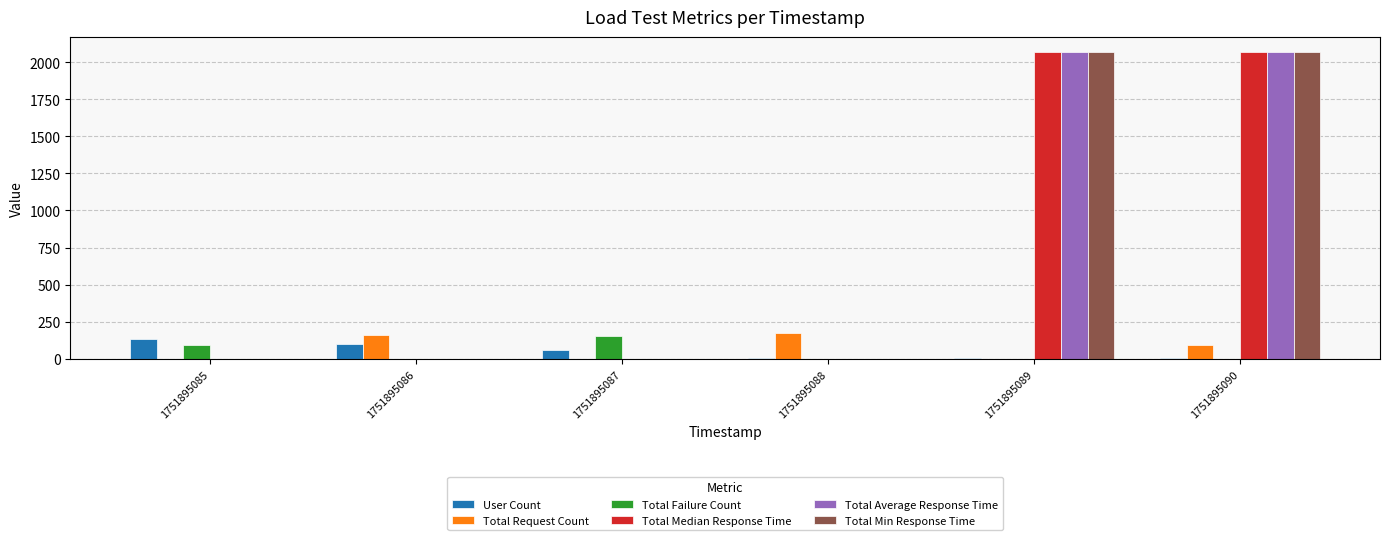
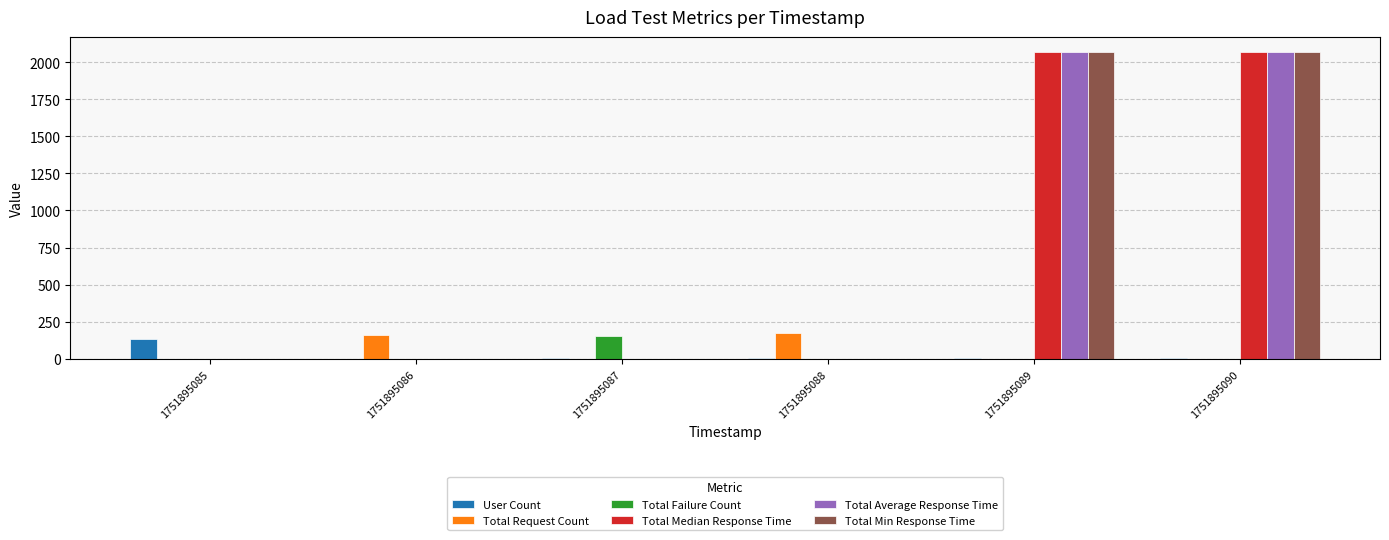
  {
    "User Count": {
      "1751895085": 140,
-     "1751895086": 100,
-     "1751895087": 60
+     "1751895086": 0,
+     "1751895087": 0
    },
    "Total Request Count": {
      "1751895085": 0,
      "1751895086": 160,
      "1751895087": 0,
      "1751895088": 180,
-     "1751895090": 90
+     "1751895090": 0
    },
    "Total Failure Count": {
-     "1751895085": 100,
+     "1751895085": 0,
      "1751895086": 0,
      "1751895087": 160,
      "1751895088": 0
    },
    "Total Median Response Time": {
      "1751895085": 0,
      "1751895086": 0,
      "1751895087": 0,
      "1751895088": 0,
      "1751895089": 2070,
      "1751895090": 2070
    },
    "Total Average Response Time": {
      "1751895085": 0,
      "1751895086": 0,
      "1751895087": 0,
      "1751895088": 0,
      "1751895089": 2070,
      "1751895090": 2070
    },
    "Total Min Response Time": {
      "1751895085": 0,
      "1751895086": 0,
      "1751895087": 0,
      "1751895088": 0,
      "1751895089": 2070,
      "1751895090": 2070
    }
  }
